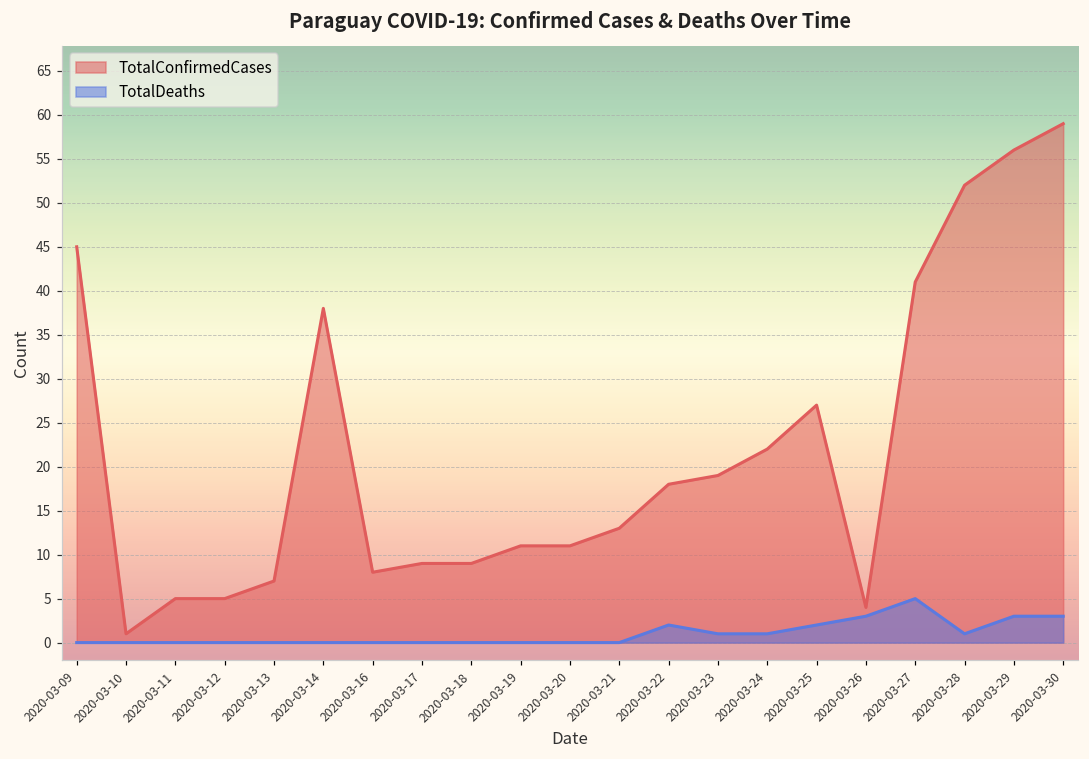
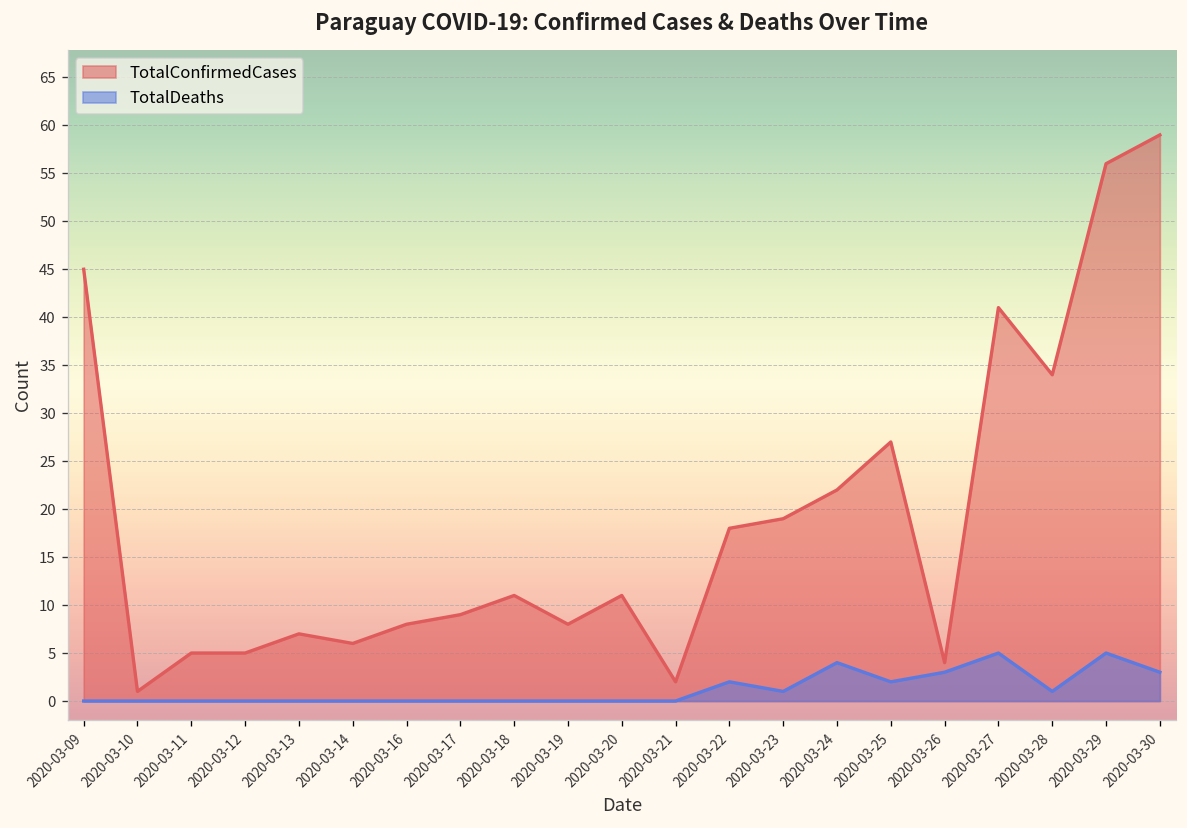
  {
    "TotalConfirmedCases": {
      "2020-03-09": 45,
      "2020-03-10": 1,
      "2020-03-11": 5,
      "2020-03-12": 5,
      "2020-03-13": 7,
-     "2020-03-14": 38,
+     "2020-03-14": 6,
      "2020-03-16": 8,
      "2020-03-17": 9,
-     "2020-03-18": 9,
-     "2020-03-19": 11,
+     "2020-03-18": 11,
+     "2020-03-19": 8,
      "2020-03-20": 11,
-     "2020-03-21": 13,
+     "2020-03-21": 2,
      "2020-03-22": 18,
      "2020-03-23": 19,
      "2020-03-24": 22,
      "2020-03-25": 27,
      "2020-03-26": 4,
      "2020-03-27": 41,
-     "2020-03-28": 52,
+     "2020-03-28": 34,
      "2020-03-29": 56,
      "2020-03-30": 59
    },
    "TotalDeaths": {
      "2020-03-09": 0,
      "2020-03-10": 0,
      "2020-03-11": 0,
      "2020-03-12": 0,
      "2020-03-13": 0,
      "2020-03-14": 0,
      "2020-03-16": 0,
      "2020-03-17": 0,
      "2020-03-18": 0,
      "2020-03-19": 0,
      "2020-03-20": 0,
      "2020-03-21": 0,
      "2020-03-22": 2,
      "2020-03-23": 1,
-     "2020-03-24": 1,
+     "2020-03-24": 4,
      "2020-03-25": 2,
      "2020-03-26": 3,
      "2020-03-27": 5,
      "2020-03-28": 1,
-     "2020-03-29": 3,
+     "2020-03-29": 5,
      "2020-03-30": 3
    }
  }
